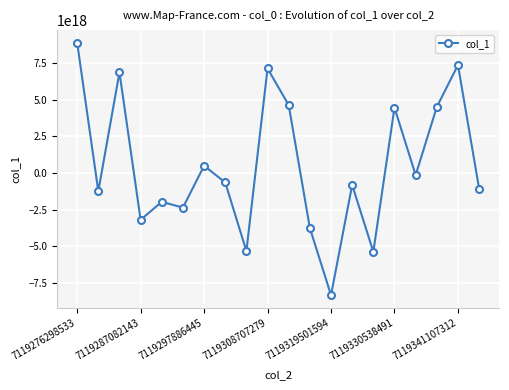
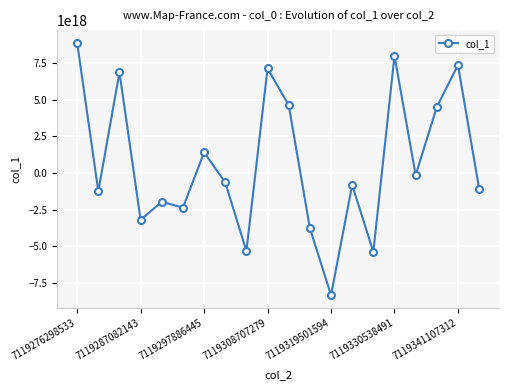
  {
    "7119276298533": 8900000000000000000,
    "7119287082143": -3200000000000000000,
-   "7119297886445": 500000000000000000,
+   "7119297886445": 1400000000000000000,
    "7119308707279": 7100000000000000000,
    "7119319501594": -8400000000000000000,
-   "7119330538491": 4500000000000000000,
+   "7119330538491": 8000000000000000000,
    "7119341107312": 7400000000000000000
  }
